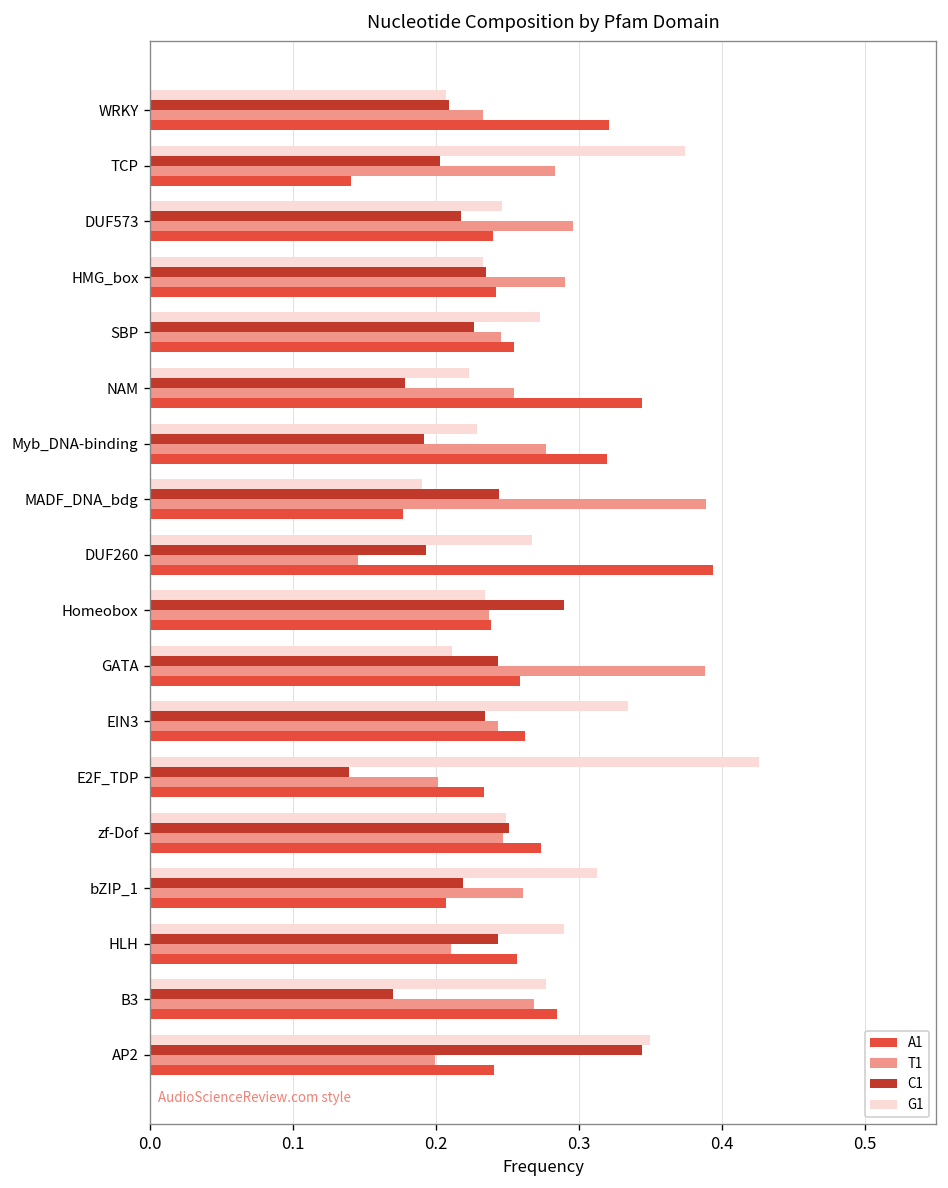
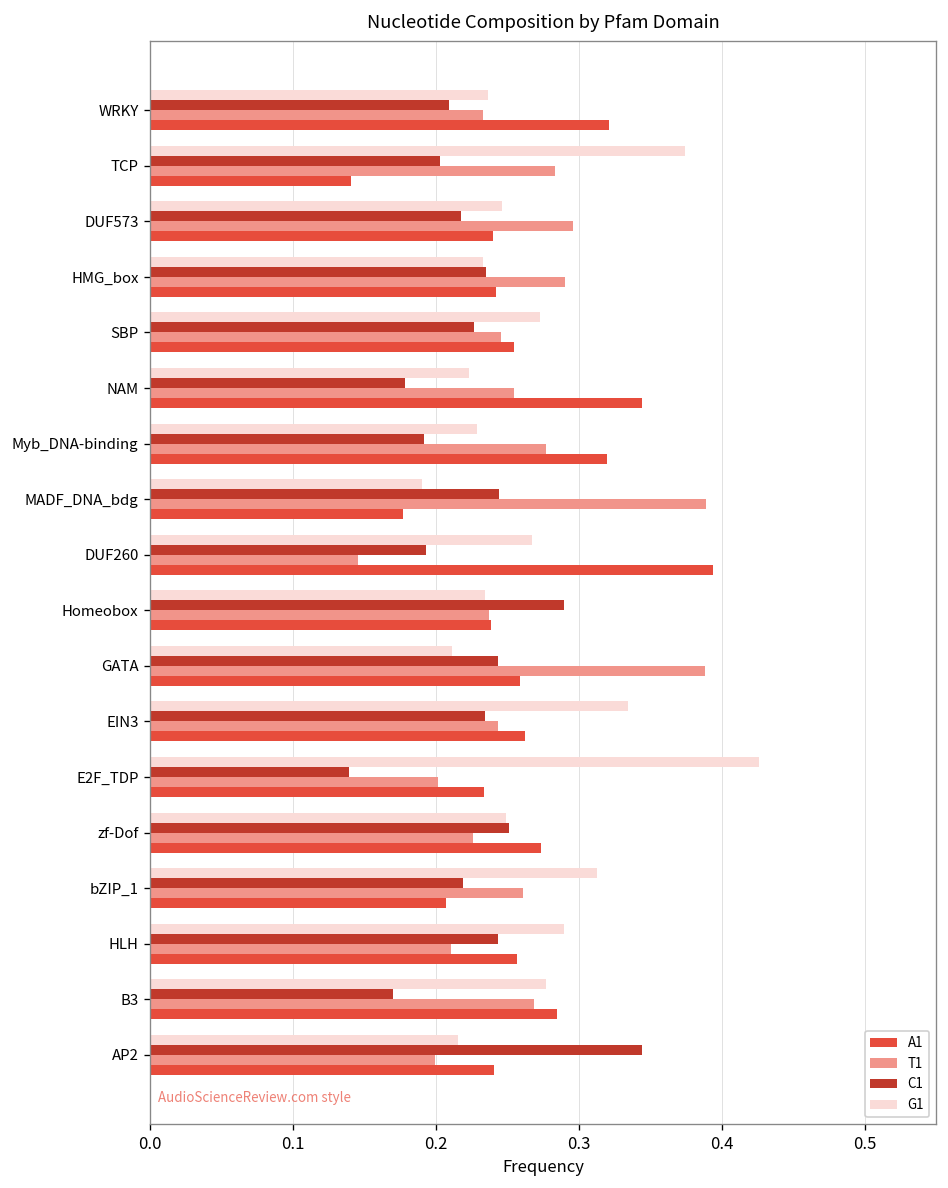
  {
    "T1": {
      "WRKY": 0.233,
      "TCP": 0.283,
      "DUF573": 0.296,
      "HMG_box": 0.290,
      "SBP": 0.245,
      "NAM": 0.255,
      "Myb_DNA-binding": 0.277,
      "MADF_DNA_bdg": 0.389,
      "DUF260": 0.146,
      "Homeobox": 0.237,
      "GATA": 0.388,
      "EIN3": 0.243,
      "E2F_TDP": 0.201,
-     "zf-Dof": 0.247,
+     "zf-Dof": 0.226,
      "bZIP_1": 0.261,
      "HLH": 0.210,
      "B3": 0.269,
      "AP2": 0.199
    },
    "G1": {
-     "WRKY": 0.207,
+     "WRKY": 0.237,
      "TCP": 0.374,
      "DUF573": 0.246,
      "HMG_box": 0.233,
      "SBP": 0.273,
      "NAM": 0.223,
      "Myb_DNA-binding": 0.228,
      "MADF_DNA_bdg": 0.190,
      "DUF260": 0.267,
      "Homeobox": 0.235,
      "GATA": 0.211,
      "EIN3": 0.334,
      "E2F_TDP": 0.426,
      "zf-Dof": 0.249,
      "bZIP_1": 0.313,
      "HLH": 0.290,
      "B3": 0.277,
-     "AP2": 0.350
+     "AP2": 0.216
    }
  }
